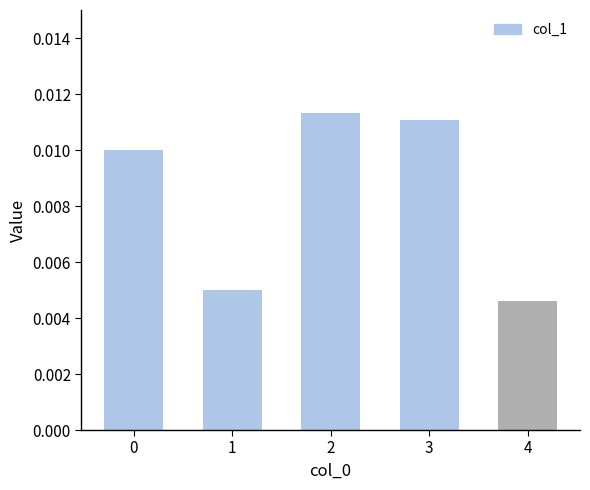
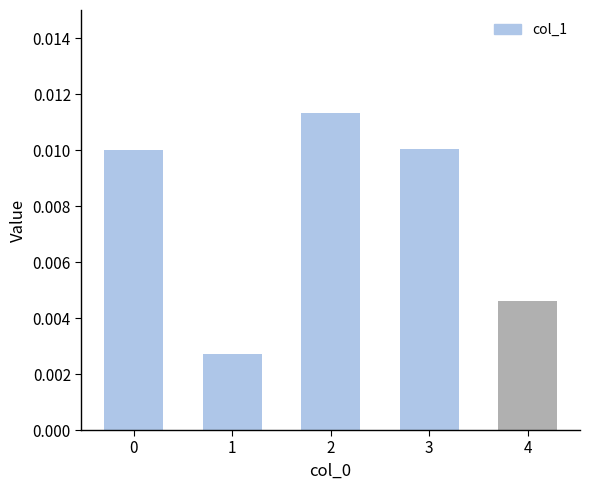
  {
    "0": 0.0100,
-   "1": 0.0050,
+   "1": 0.0027,
    "2": 0.0113,
-   "3": 0.0111,
+   "3": 0.0100,
    "4": 0.0046
  }
